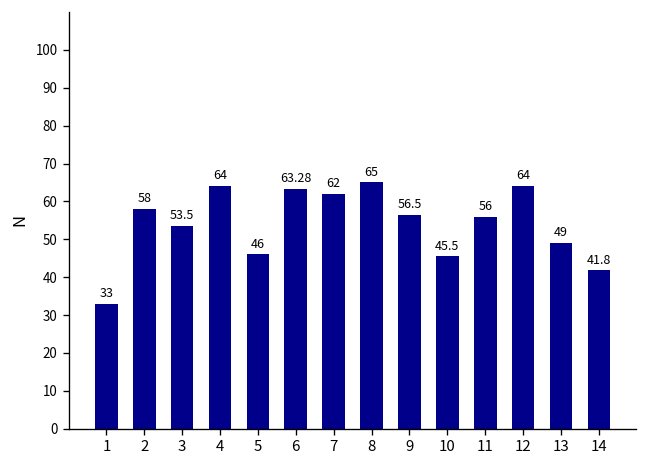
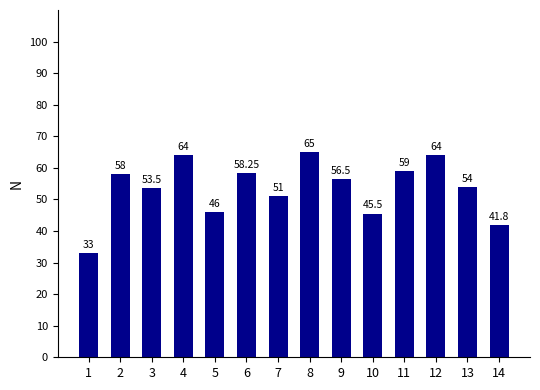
  {
    "1": 33,
    "2": 58,
    "3": 53.5,
    "4": 64,
    "5": 46,
-   "6": 63.28,
-   "7": 62,
+   "6": 58.25,
+   "7": 51,
    "8": 65,
    "9": 56.5,
    "10": 45.5,
-   "11": 56,
+   "11": 59,
    "12": 64,
-   "13": 49,
+   "13": 54,
    "14": 41.8
  }
